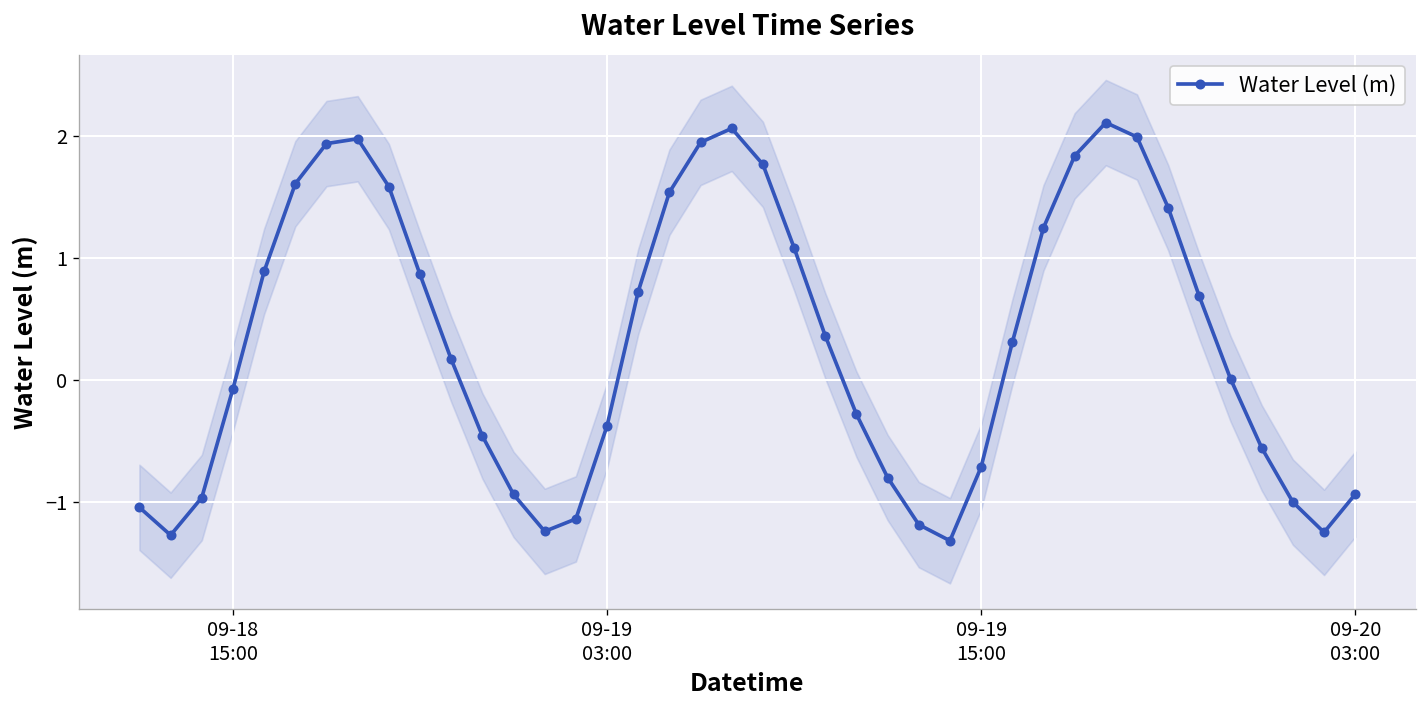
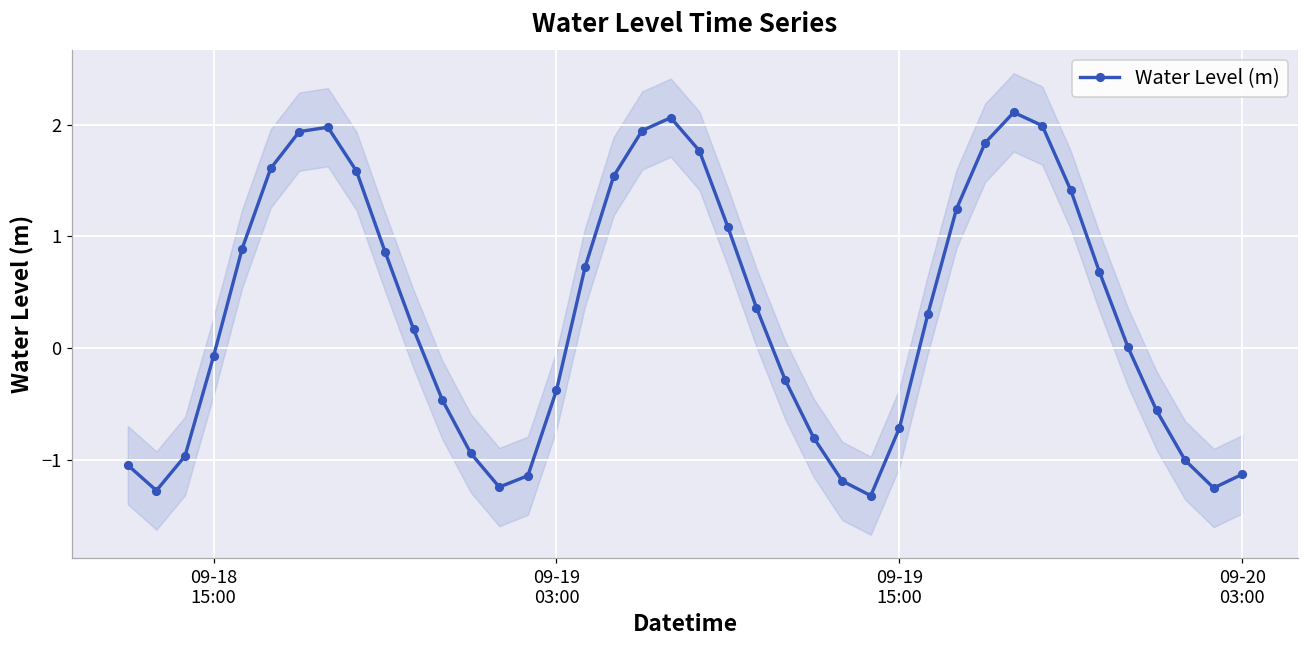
  {
    "Water Level (m)": {
      "09-18 15:00": -0.07,
      "09-19 03:00": -0.38,
      "09-19 15:00": -0.72,
-     "09-20 03:00": -0.94
+     "09-20 03:00": -1.13
    }
  }
